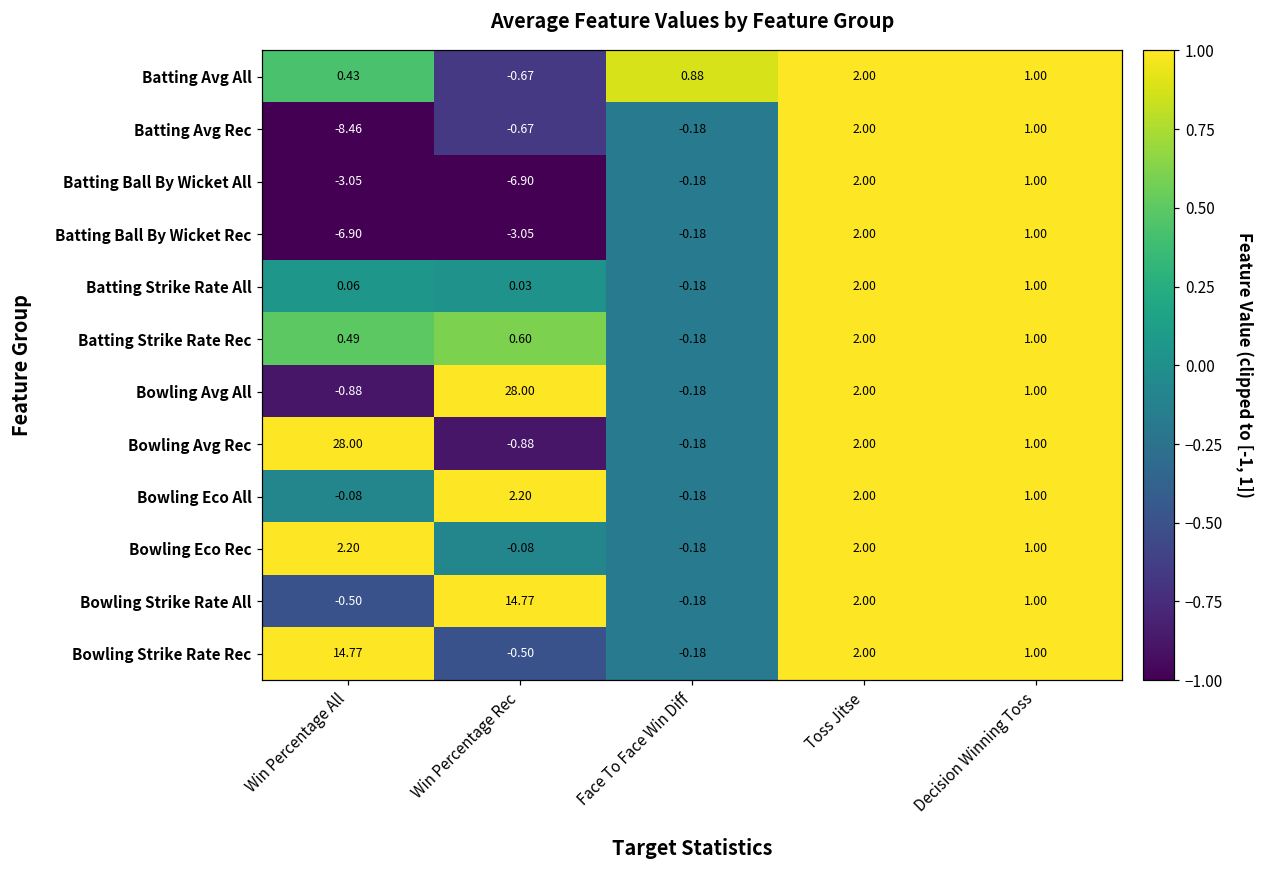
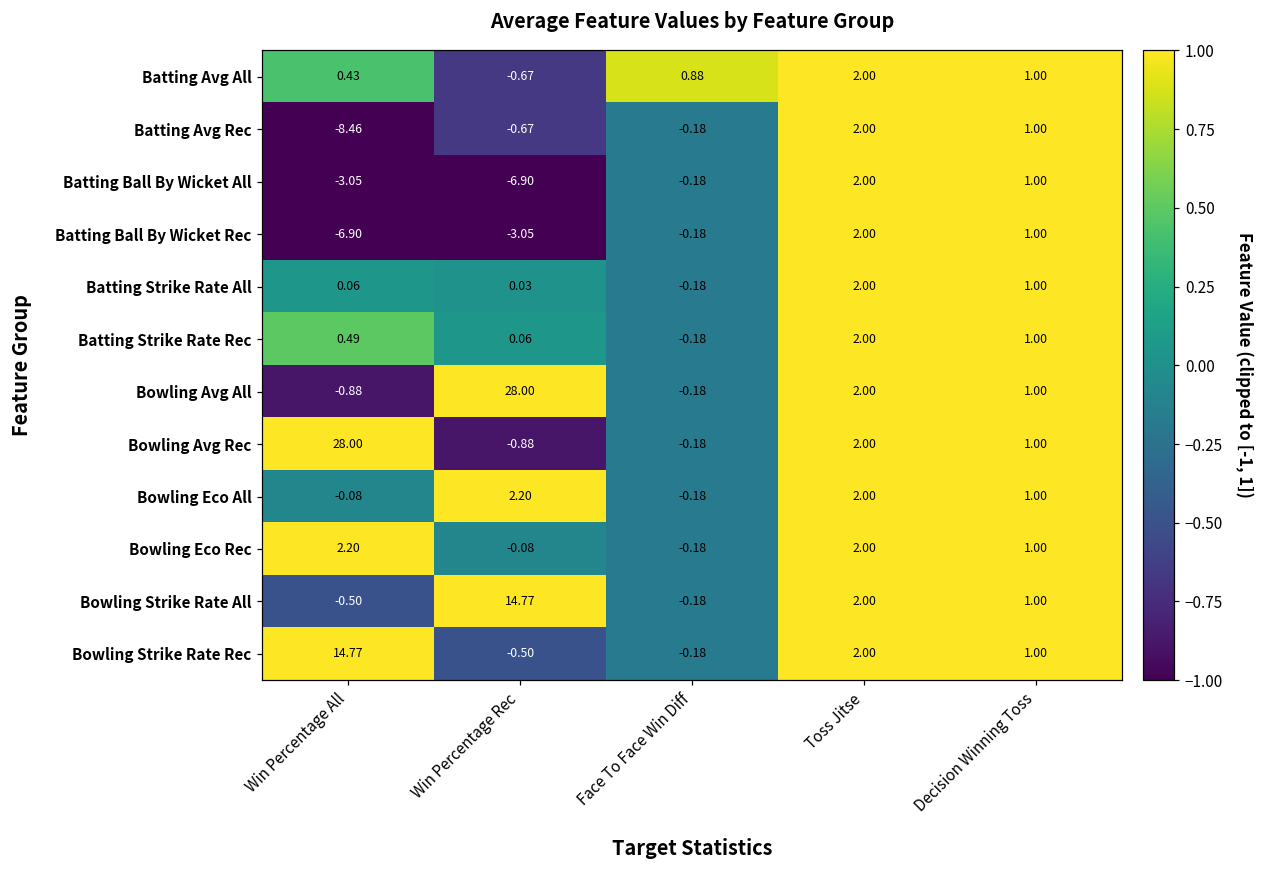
  {
    "Batting Avg All": {
      "Win Percentage All": 0.43,
      "Win Percentage Rec": -0.67,
      "Face To Face Win Diff": 0.88,
      "Toss Jitse": 2.00,
      "Decision Winning Toss": 1.00
    },
    "Batting Avg Rec": {
      "Win Percentage All": -8.46,
      "Win Percentage Rec": -0.67,
      "Face To Face Win Diff": -0.18,
      "Toss Jitse": 2.00,
      "Decision Winning Toss": 1.00
    },
    "Batting Ball By Wicket All": {
      "Win Percentage All": -3.05,
      "Win Percentage Rec": -6.90,
      "Face To Face Win Diff": -0.18,
      "Toss Jitse": 2.00,
      "Decision Winning Toss": 1.00
    },
    "Batting Ball By Wicket Rec": {
      "Win Percentage All": -6.90,
      "Win Percentage Rec": -3.05,
      "Face To Face Win Diff": -0.18,
      "Toss Jitse": 2.00,
      "Decision Winning Toss": 1.00
    },
    "Batting Strike Rate All": {
      "Win Percentage All": 0.06,
      "Win Percentage Rec": 0.03,
      "Face To Face Win Diff": -0.18,
      "Toss Jitse": 2.00,
      "Decision Winning Toss": 1.00
    },
    "Batting Strike Rate Rec": {
      "Win Percentage All": 0.49,
-     "Win Percentage Rec": 0.60,
+     "Win Percentage Rec": 0.06,
      "Face To Face Win Diff": -0.18,
      "Toss Jitse": 2.00,
      "Decision Winning Toss": 1.00
    },
    "Bowling Avg All": {
      "Win Percentage All": -0.88,
      "Win Percentage Rec": 28.00,
      "Face To Face Win Diff": -0.18,
      "Toss Jitse": 2.00,
      "Decision Winning Toss": 1.00
    },
    "Bowling Avg Rec": {
      "Win Percentage All": 28.00,
      "Win Percentage Rec": -0.88,
      "Face To Face Win Diff": -0.18,
      "Toss Jitse": 2.00,
      "Decision Winning Toss": 1.00
    },
    "Bowling Eco All": {
      "Win Percentage All": -0.08,
      "Win Percentage Rec": 2.20,
      "Face To Face Win Diff": -0.18,
      "Toss Jitse": 2.00,
      "Decision Winning Toss": 1.00
    },
    "Bowling Eco Rec": {
      "Win Percentage All": 2.20,
      "Win Percentage Rec": -0.08,
      "Face To Face Win Diff": -0.18,
      "Toss Jitse": 2.00,
      "Decision Winning Toss": 1.00
    },
    "Bowling Strike Rate All": {
      "Win Percentage All": -0.50,
      "Win Percentage Rec": 14.77,
      "Face To Face Win Diff": -0.18,
      "Toss Jitse": 2.00,
      "Decision Winning Toss": 1.00
    },
    "Bowling Strike Rate Rec": {
      "Win Percentage All": 14.77,
      "Win Percentage Rec": -0.50,
      "Face To Face Win Diff": -0.18,
      "Toss Jitse": 2.00,
      "Decision Winning Toss": 1.00
    }
  }
